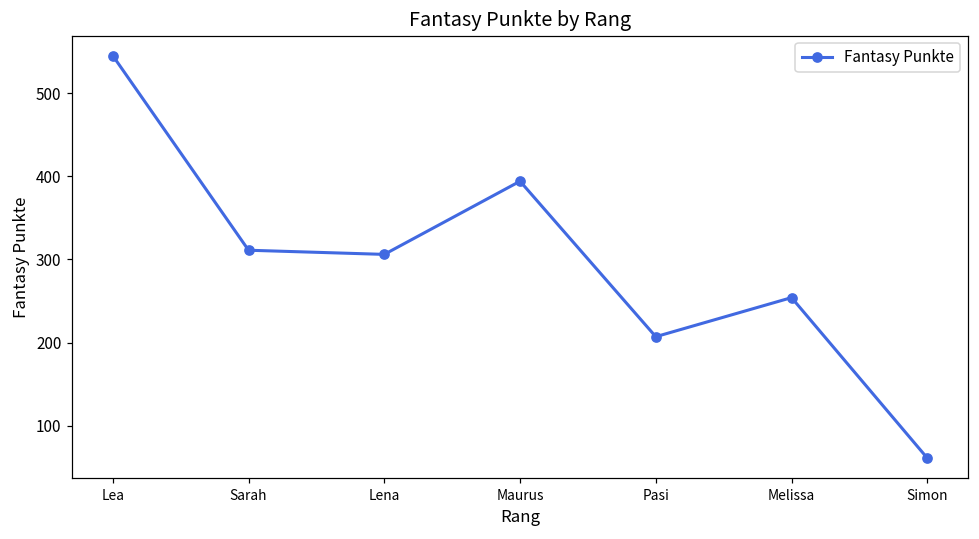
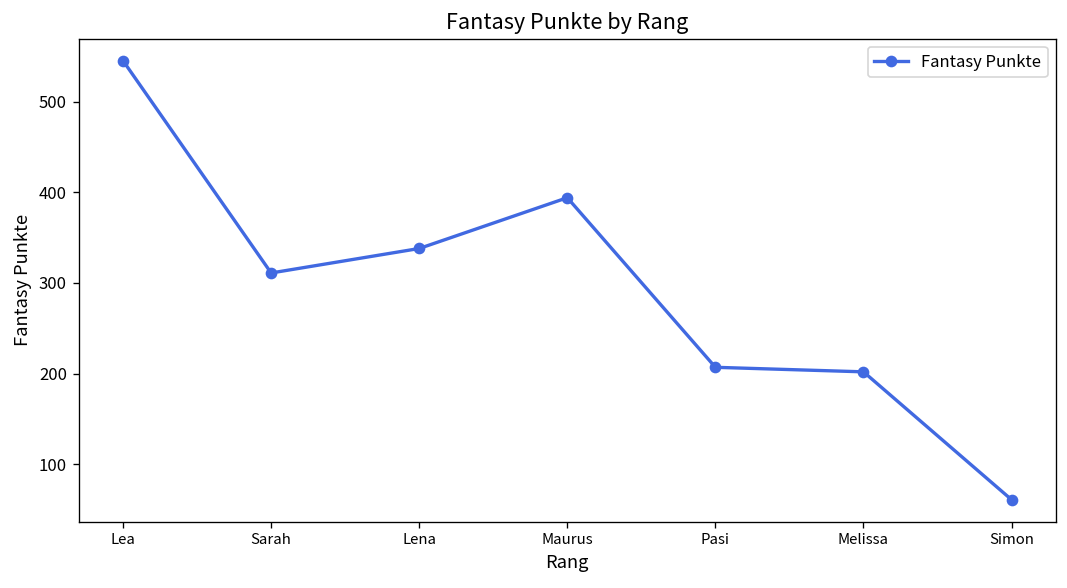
  {
    "Lea": 550,
    "Sarah": 310,
-   "Lena": 310,
+   "Lena": 340,
    "Maurus": 390,
    "Pasi": 210,
-   "Melissa": 250,
+   "Melissa": 200,
    "Simon": 60
  }
